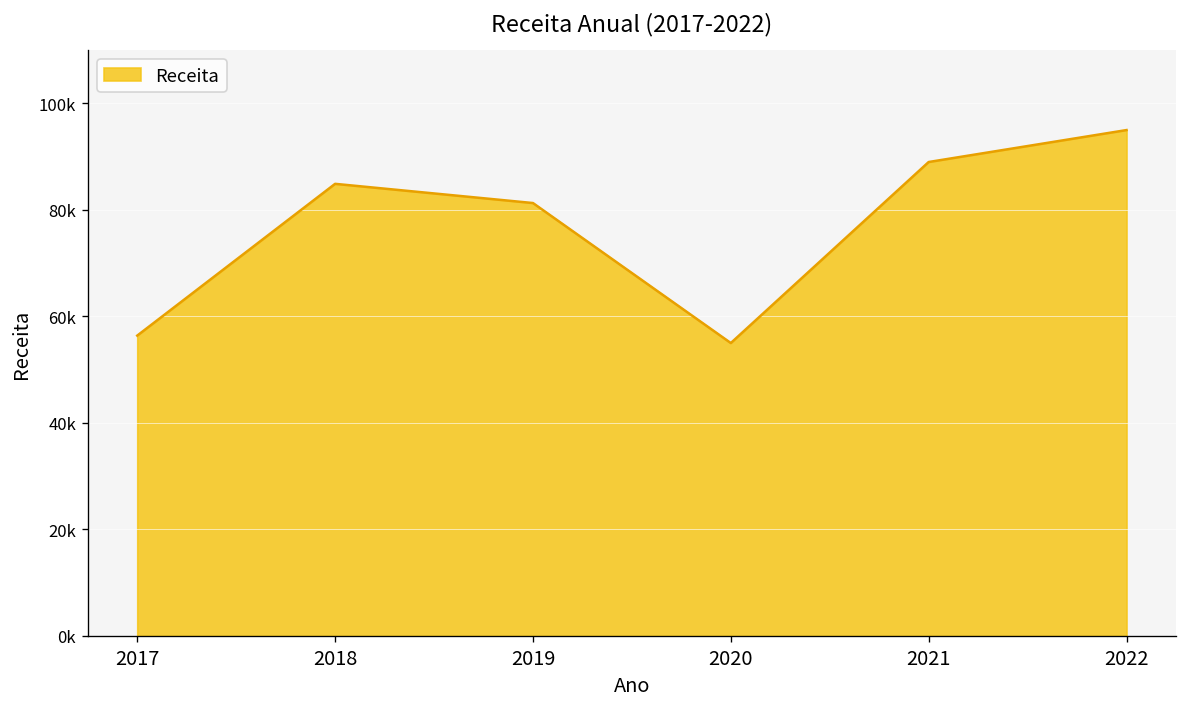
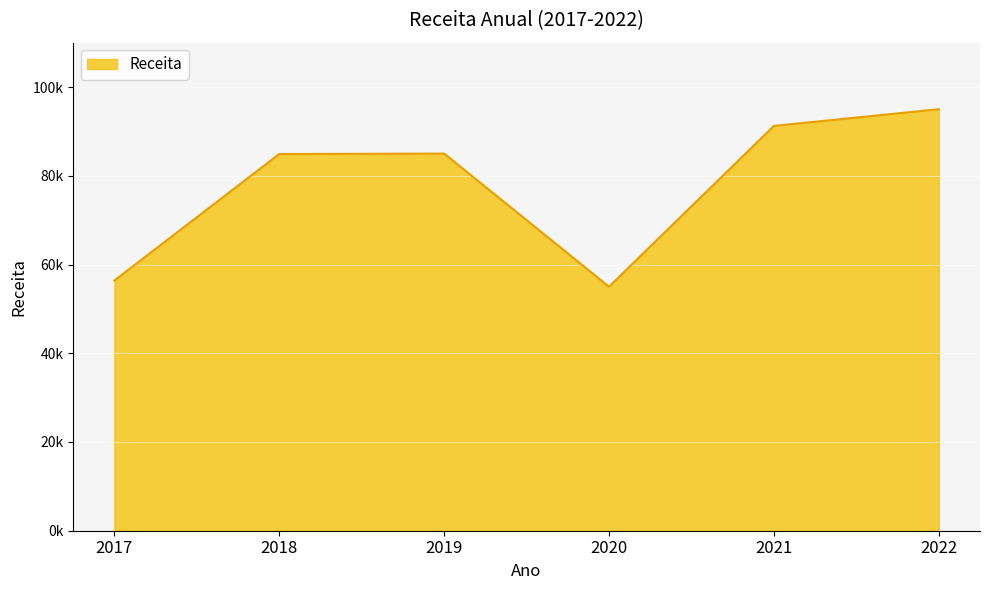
  {
    "2017": 56000,
    "2018": 85000,
-   "2019": 81000,
+   "2019": 85000,
    "2020": 55000,
-   "2021": 89000,
+   "2021": 91000,
    "2022": 95000
  }
